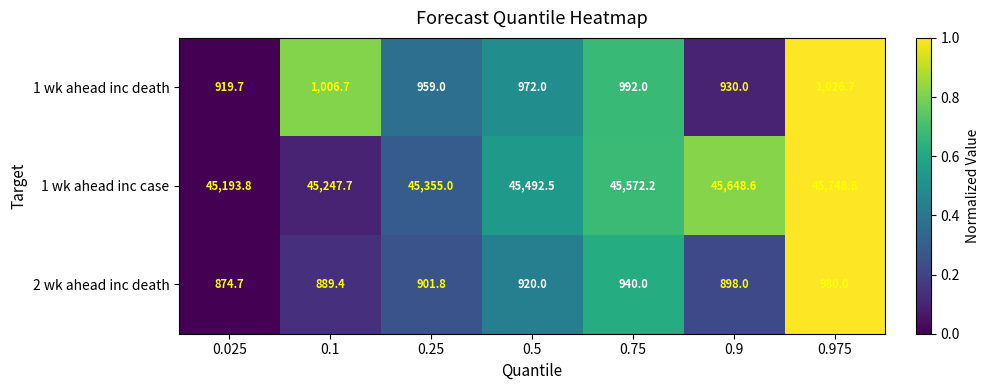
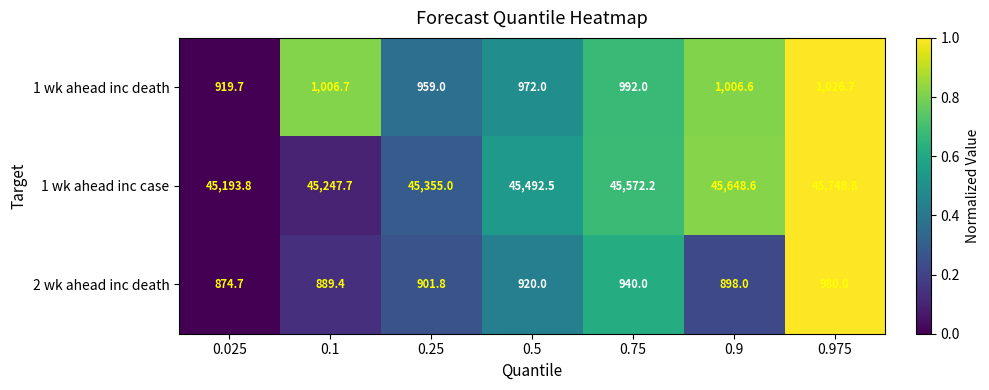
  {
    "1 wk ahead inc death": {
      "0.025": "919.7",
      "0.1": "1,006.7",
      "0.25": "959.0",
      "0.5": "972.0",
      "0.75": "992.0",
-     "0.9": "930.0"
+     "0.9": "1,006.6"
    },
    "1 wk ahead inc case": {
      "0.025": "45,193.8",
      "0.1": "45,247.7",
      "0.25": "45,355.0",
      "0.5": "45,492.5",
      "0.75": "45,572.2",
      "0.9": "45,648.6"
    },
    "2 wk ahead inc death": {
      "0.025": "874.7",
      "0.1": "889.4",
      "0.25": "901.8",
      "0.5": "920.0",
      "0.75": "940.0",
      "0.9": "898.0"
    }
  }
